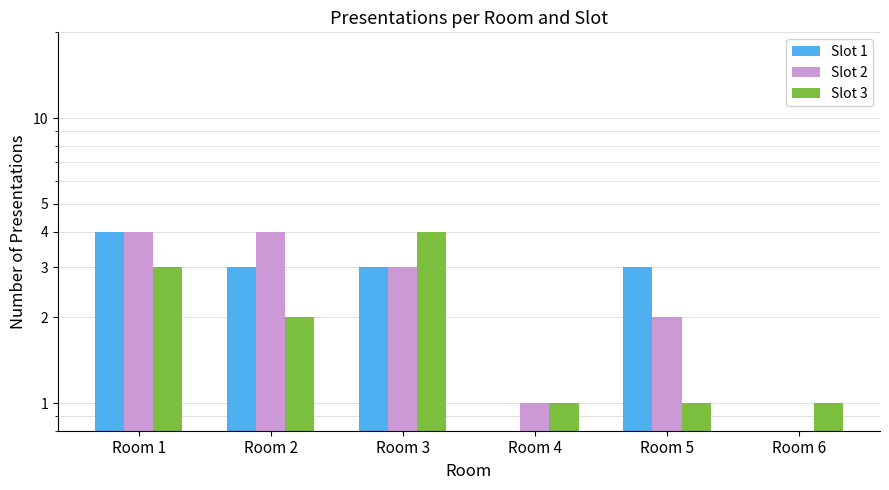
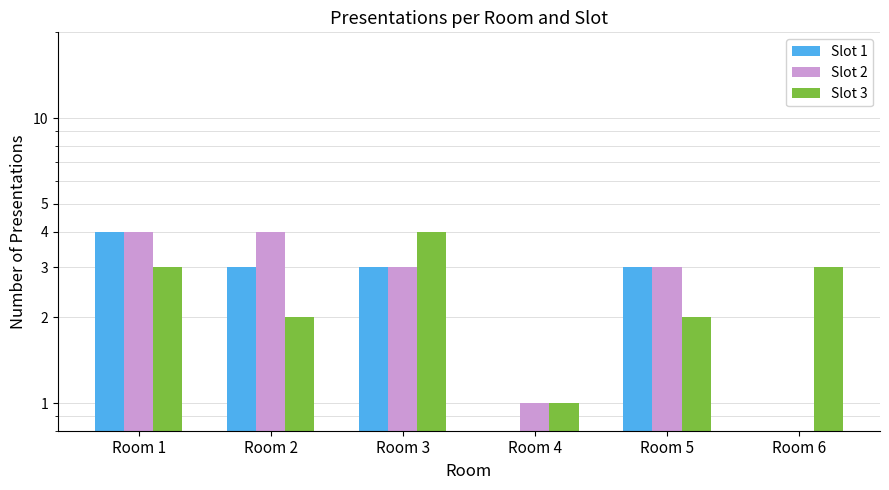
  {
    "Slot 1": {
      "Room 1": 4,
      "Room 2": 3,
      "Room 3": 3,
      "Room 5": 3
    },
    "Slot 2": {
      "Room 1": 4,
      "Room 2": 4,
      "Room 3": 3,
      "Room 4": 1,
-     "Room 5": 2
+     "Room 5": 3
    },
    "Slot 3": {
      "Room 1": 3,
      "Room 2": 2,
      "Room 3": 4,
      "Room 4": 1,
-     "Room 5": 1,
-     "Room 6": 1
+     "Room 5": 2,
+     "Room 6": 3
    }
  }
